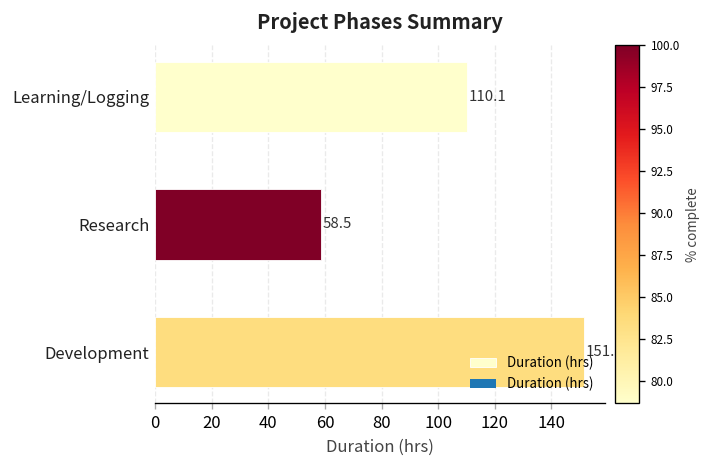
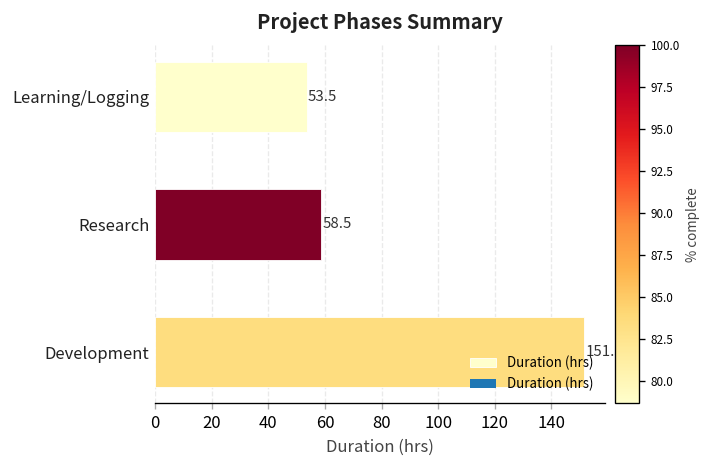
  {
-   "Learning/Logging": 110.1,
+   "Learning/Logging": 53.5,
    "Research": 58.5,
    "Development": 151.5
  }
